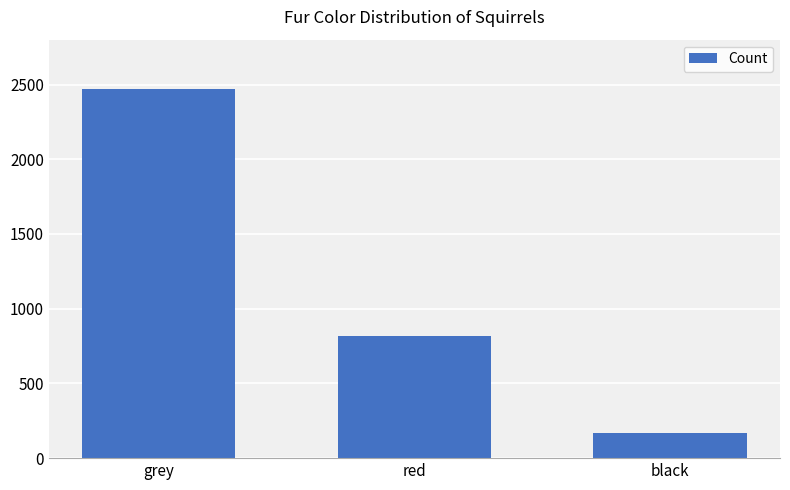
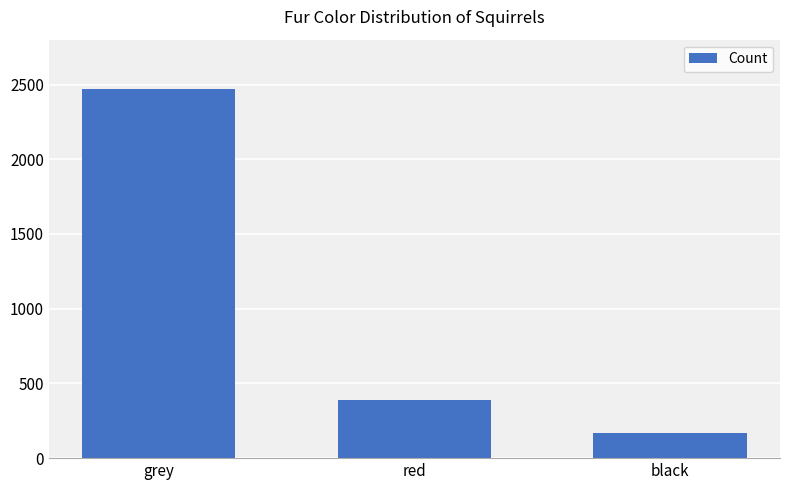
  {
    "grey": 2470,
-   "red": 820,
+   "red": 390,
    "black": 170
  }
